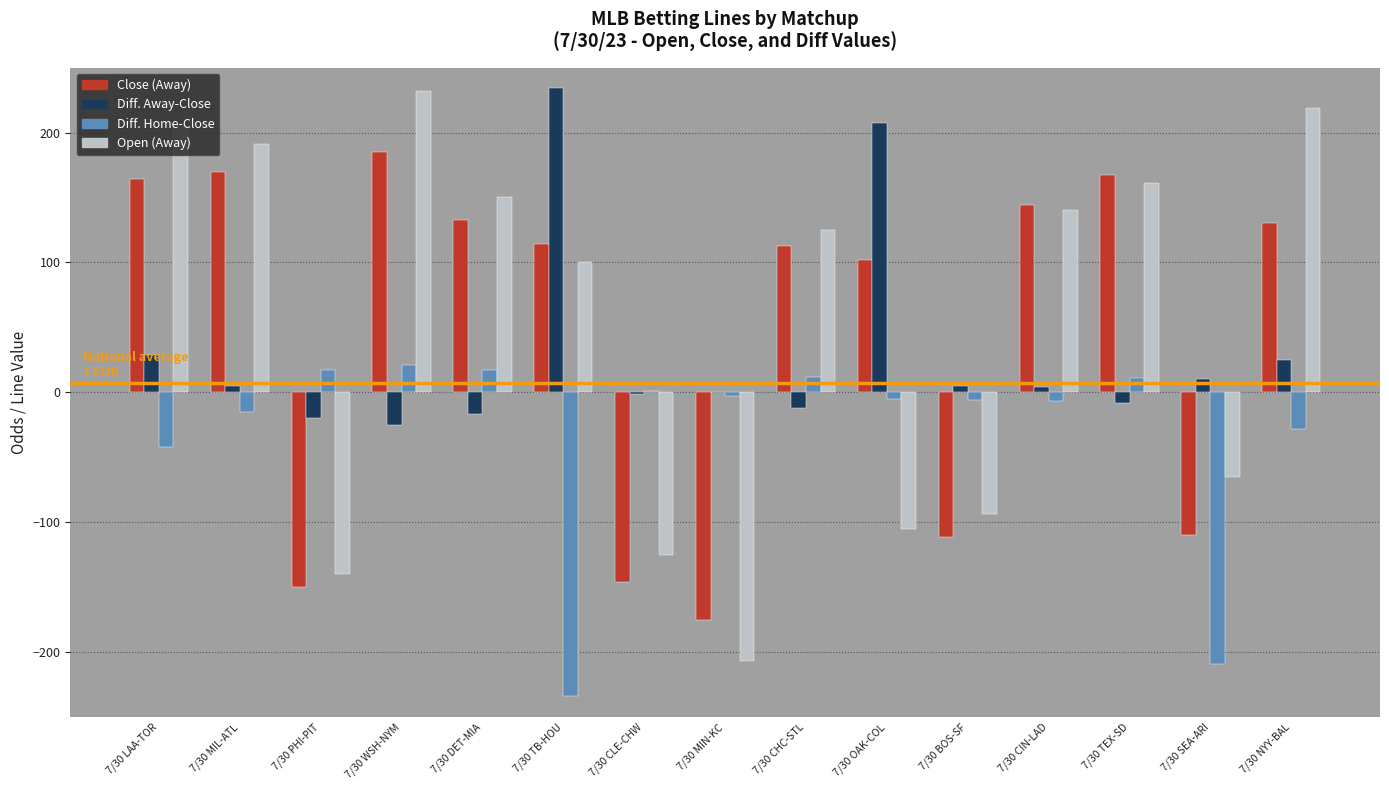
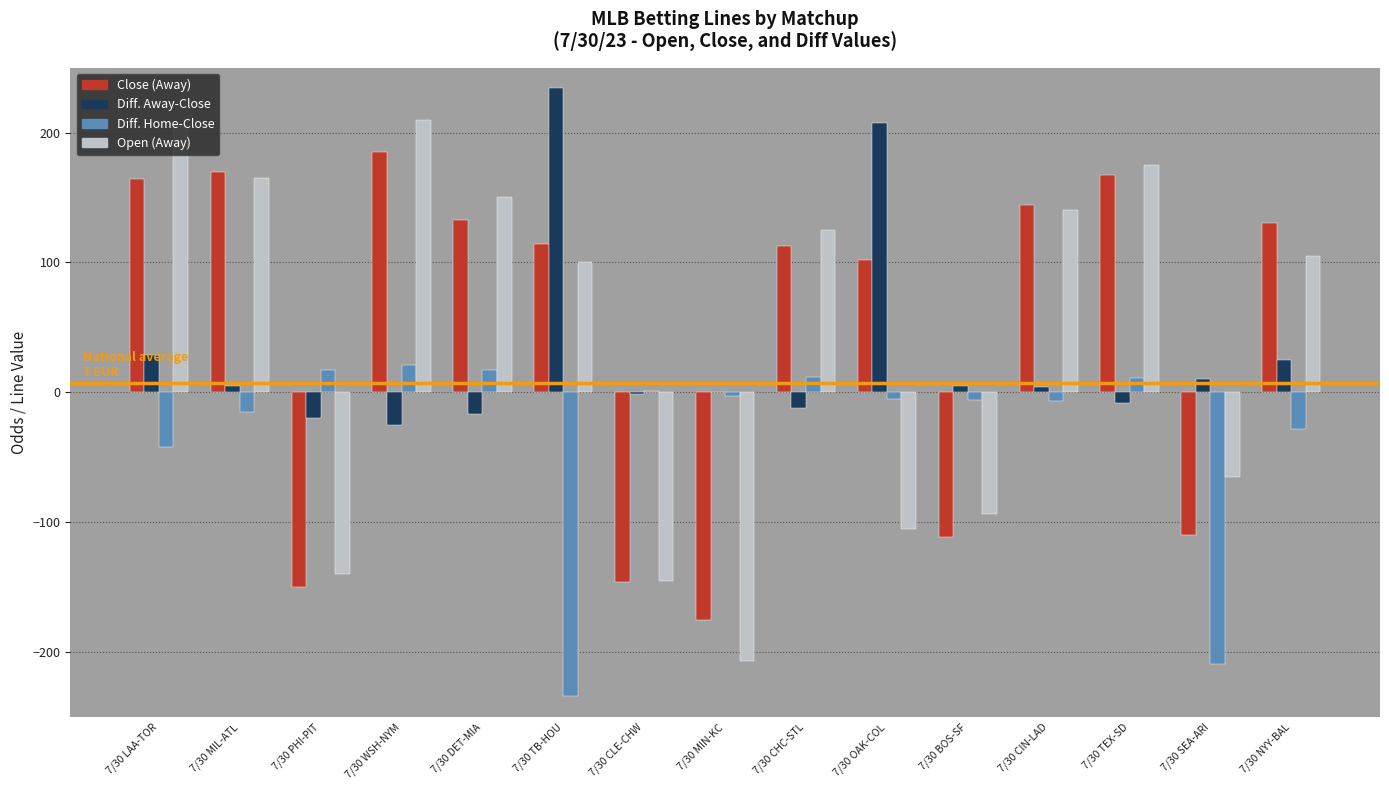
  {
    "Open (Away)": {
-     "7/30 MIL-ATL": 191,
+     "7/30 MIL-ATL": 165,
      "7/30 PHI-PIT": -140,
-     "7/30 WSH-NYM": 232,
+     "7/30 WSH-NYM": 210,
      "7/30 DET-MIA": 150,
      "7/30 TB-HOU": 100,
-     "7/30 CLE-CHW": -125,
+     "7/30 CLE-CHW": -145,
      "7/30 MIN-KC": -207,
      "7/30 CHC-STL": 125,
      "7/30 OAK-COL": -105,
      "7/30 BOS-SF": -94,
      "7/30 CIN-LAD": 140,
-     "7/30 TEX-SD": 161,
+     "7/30 TEX-SD": 175,
      "7/30 SEA-ARI": -65,
-     "7/30 NYY-BAL": 219
+     "7/30 NYY-BAL": 105
    }
  }
